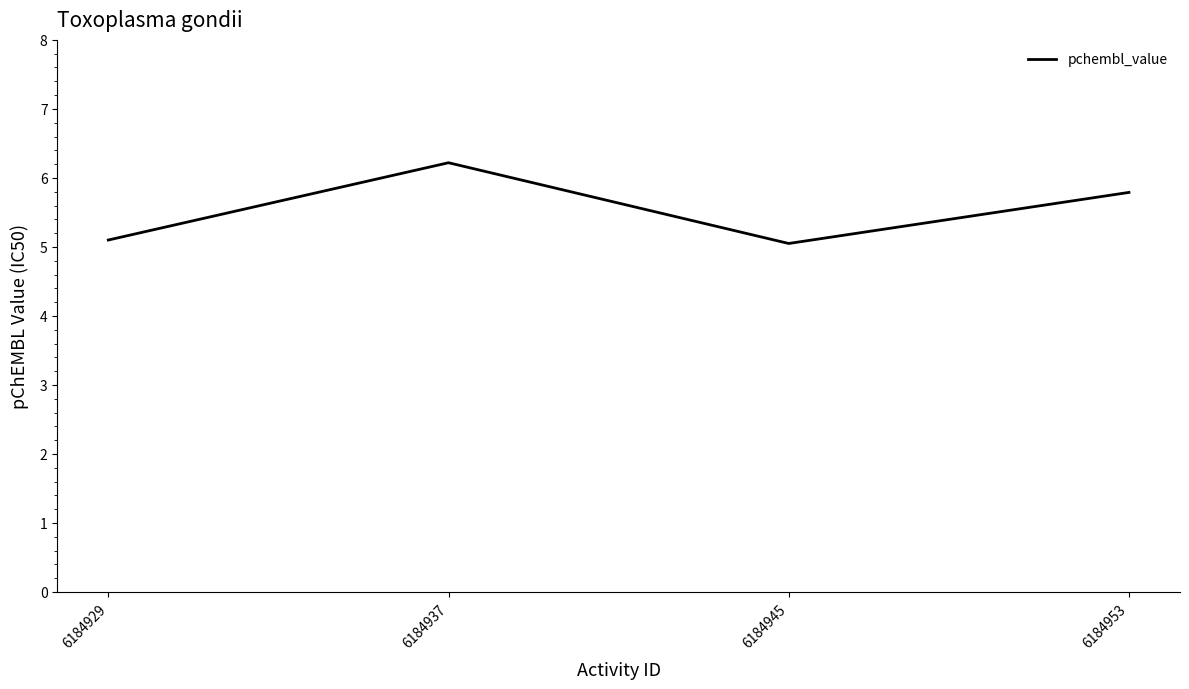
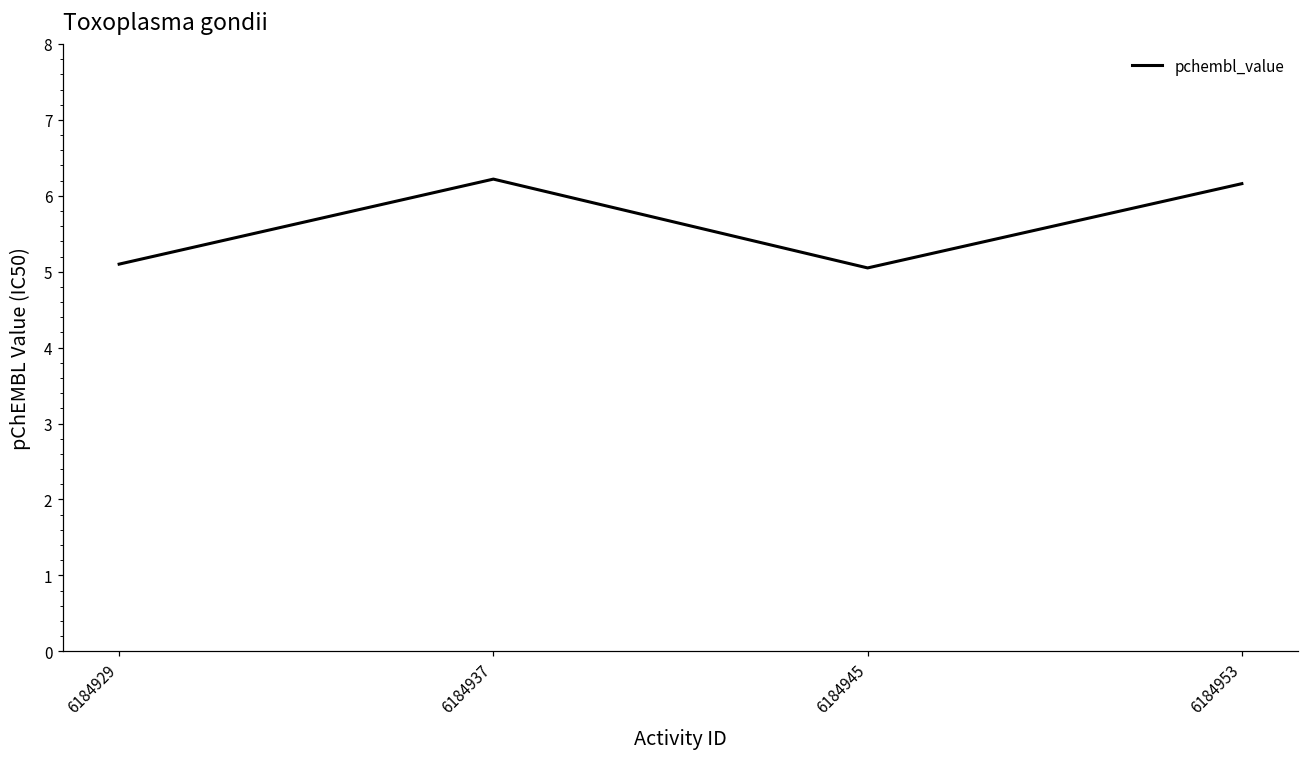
  {
    "6184929": 5.1,
    "6184937": 6.2,
    "6184945": 5.1,
-   "6184953": 5.8
+   "6184953": 6.2
  }
